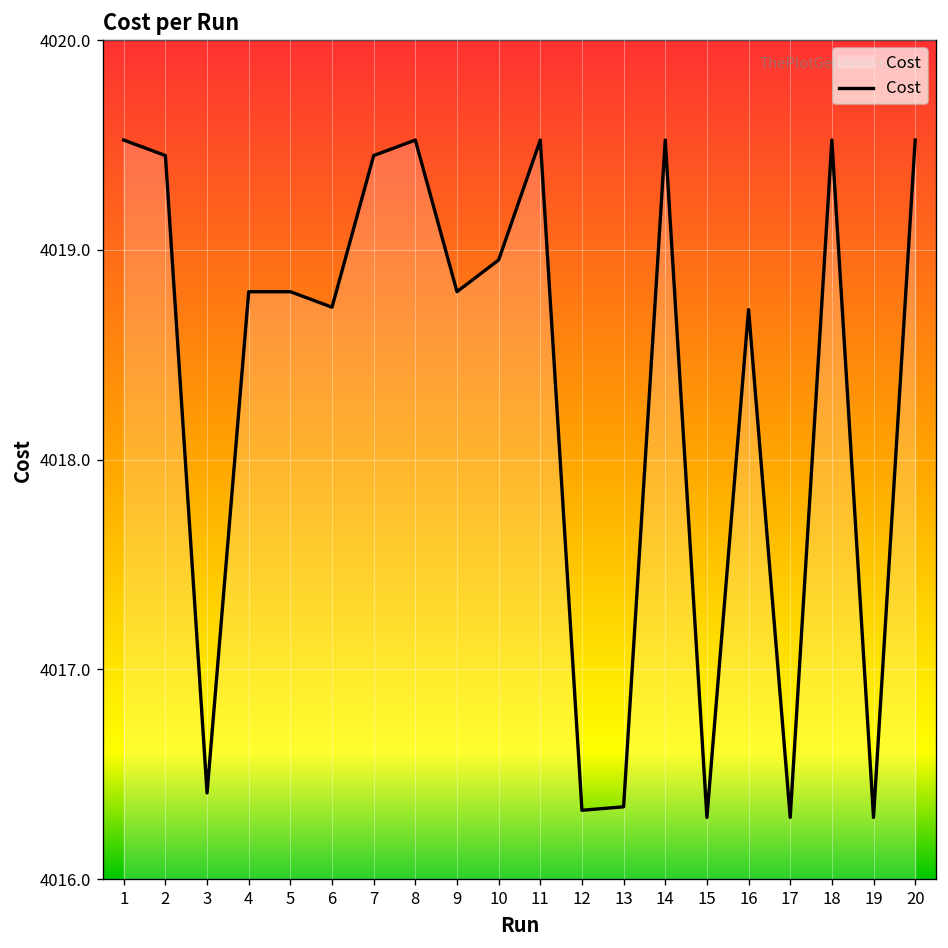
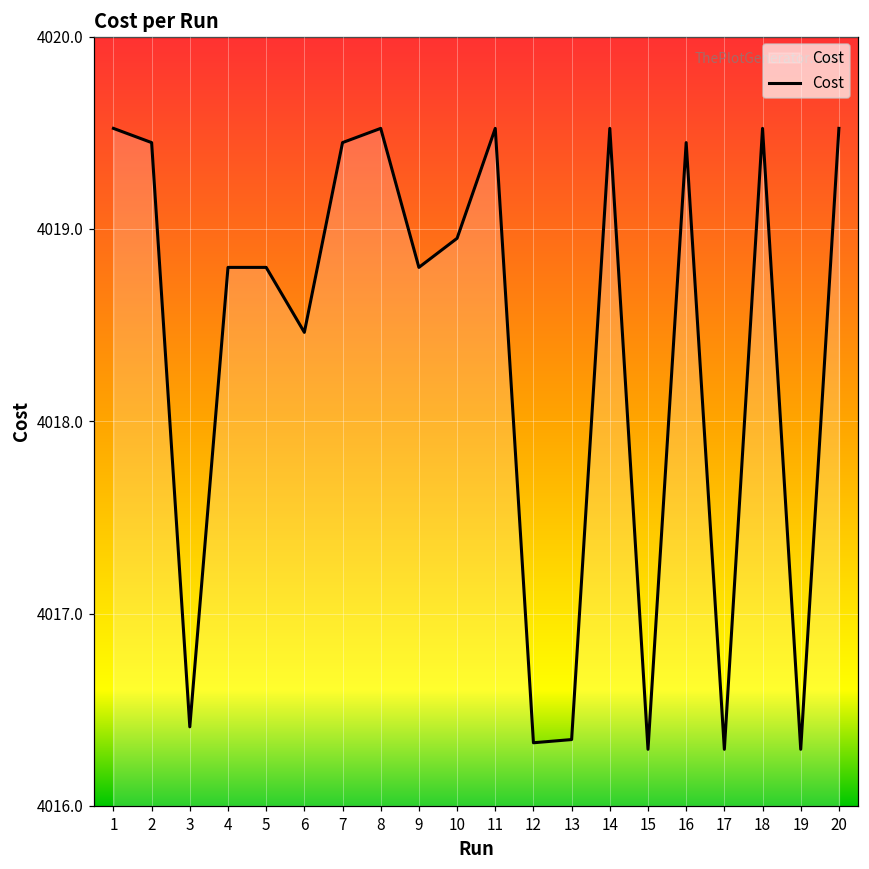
  {
    "1": 4019.52,
    "2": 4019.45,
    "3": 4016.41,
    "4": 4018.80,
    "5": 4018.80,
-   "6": 4018.73,
+   "6": 4018.46,
    "7": 4019.45,
    "8": 4019.52,
    "9": 4018.80,
    "10": 4018.95,
    "11": 4019.52,
    "12": 4016.33,
    "13": 4016.35,
    "14": 4019.52,
    "15": 4016.29,
-   "16": 4018.72,
+   "16": 4019.45,
    "17": 4016.29,
    "18": 4019.52,
    "19": 4016.29,
    "20": 4019.52
  }
